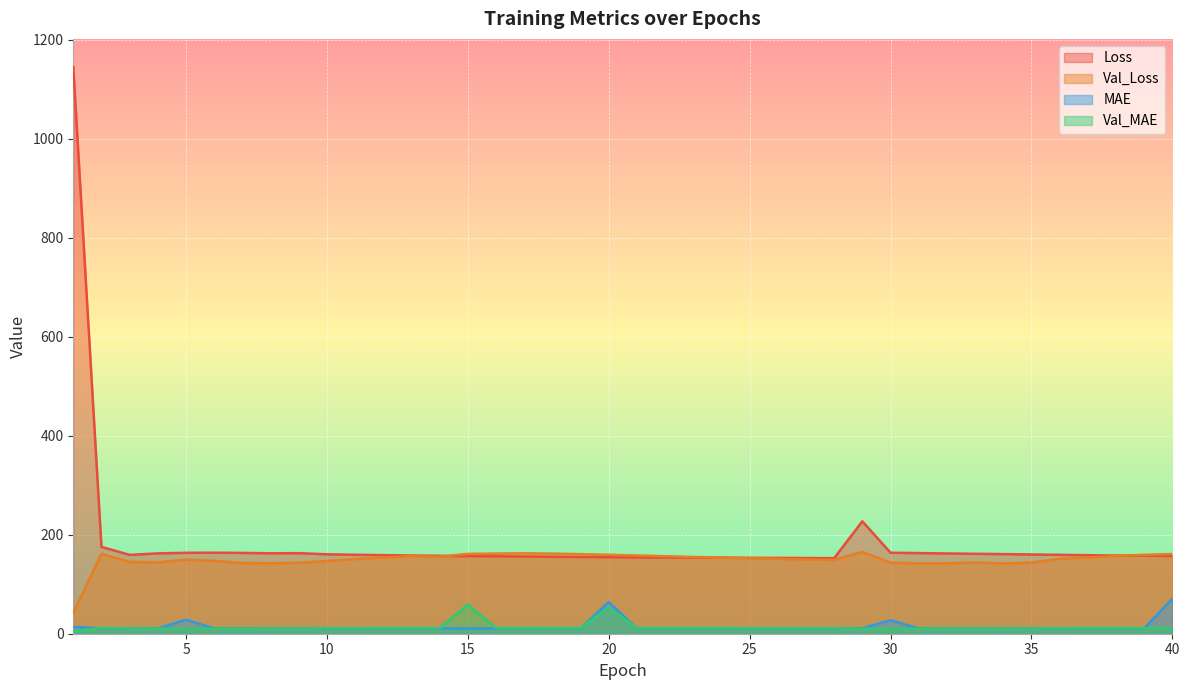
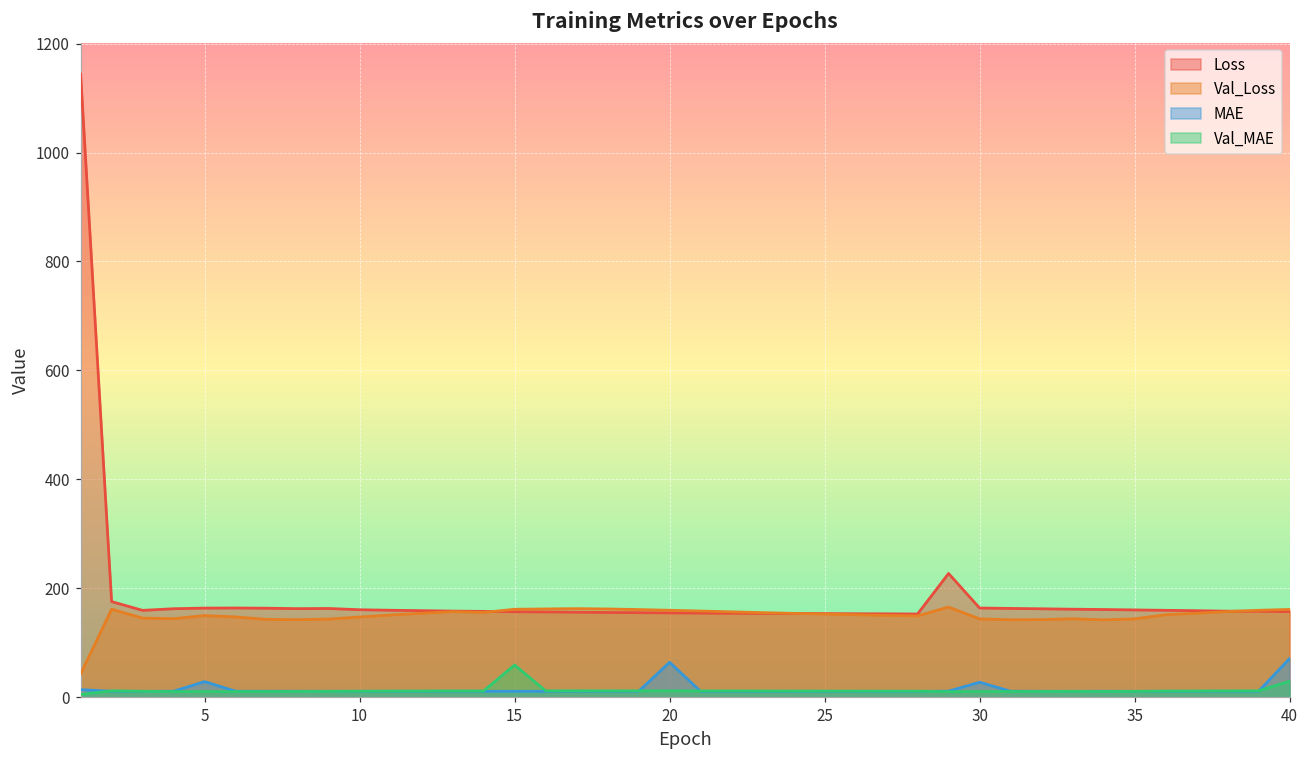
  {
    "MAE": {
      "5": 30,
      "15": 10,
      "20": 60,
      "30": 30,
      "40": 70
    },
    "Val_MAE": {
      "5": 10,
      "15": 60,
-     "20": 50,
+     "20": 10,
      "30": 10,
-     "40": 10
+     "40": 30
    }
  }
